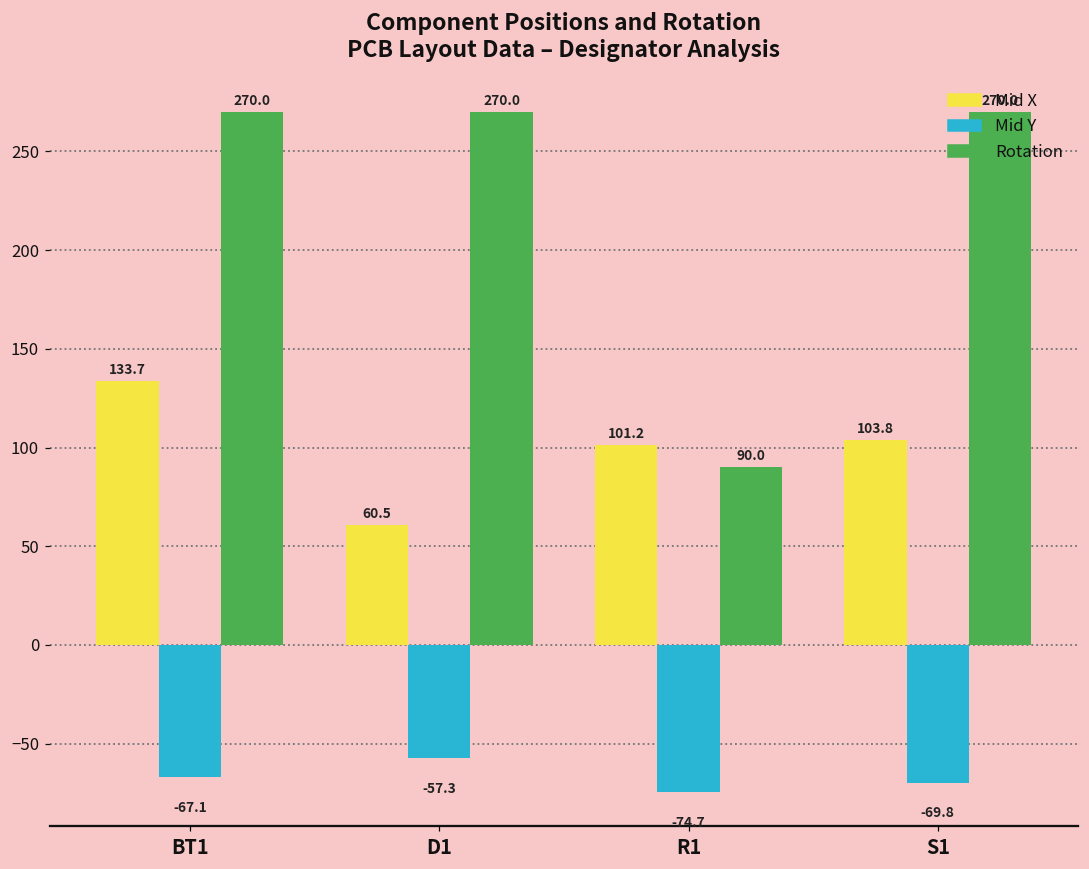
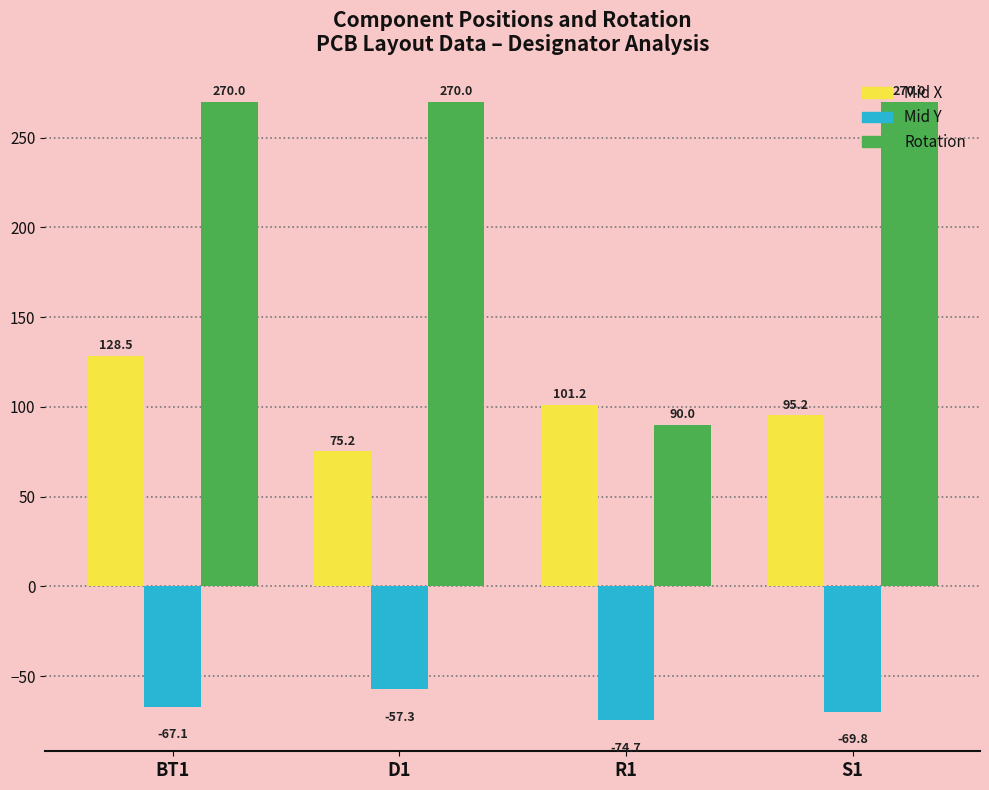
  {
    "Mid X": {
-     "BT1": 133.7,
-     "D1": 60.5,
+     "BT1": 128.5,
+     "D1": 75.2,
      "R1": 101.2,
-     "S1": 103.8
+     "S1": 95.2
    },
    "Mid Y": {
      "BT1": -67.1,
      "D1": -57.3,
      "R1": -74.7,
      "S1": -69.8
    },
    "Rotation": {
      "BT1": 270.0,
      "D1": 270.0,
      "R1": 90.0,
      "S1": 270.0
    }
  }
